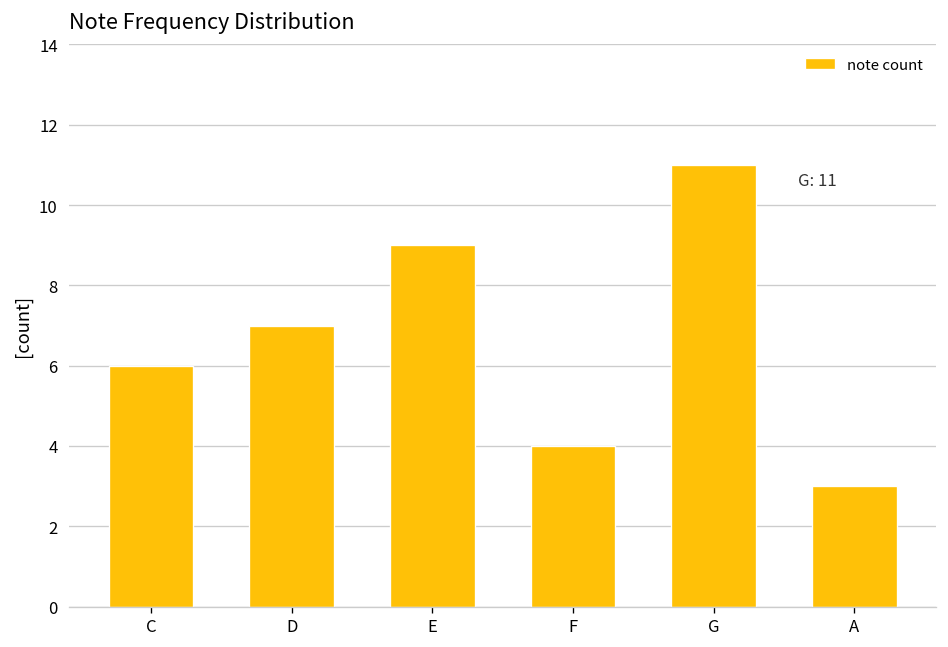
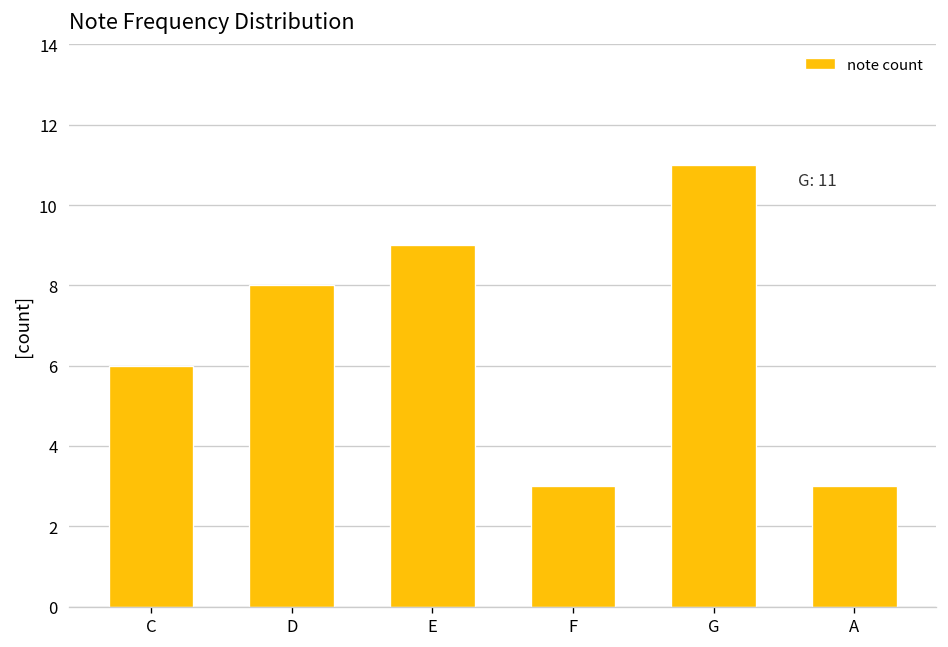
  {
    "C": 6,
-   "D": 7,
+   "D": 8,
    "E": 9,
-   "F": 4,
+   "F": 3,
    "G": 11,
    "A": 3
  }
